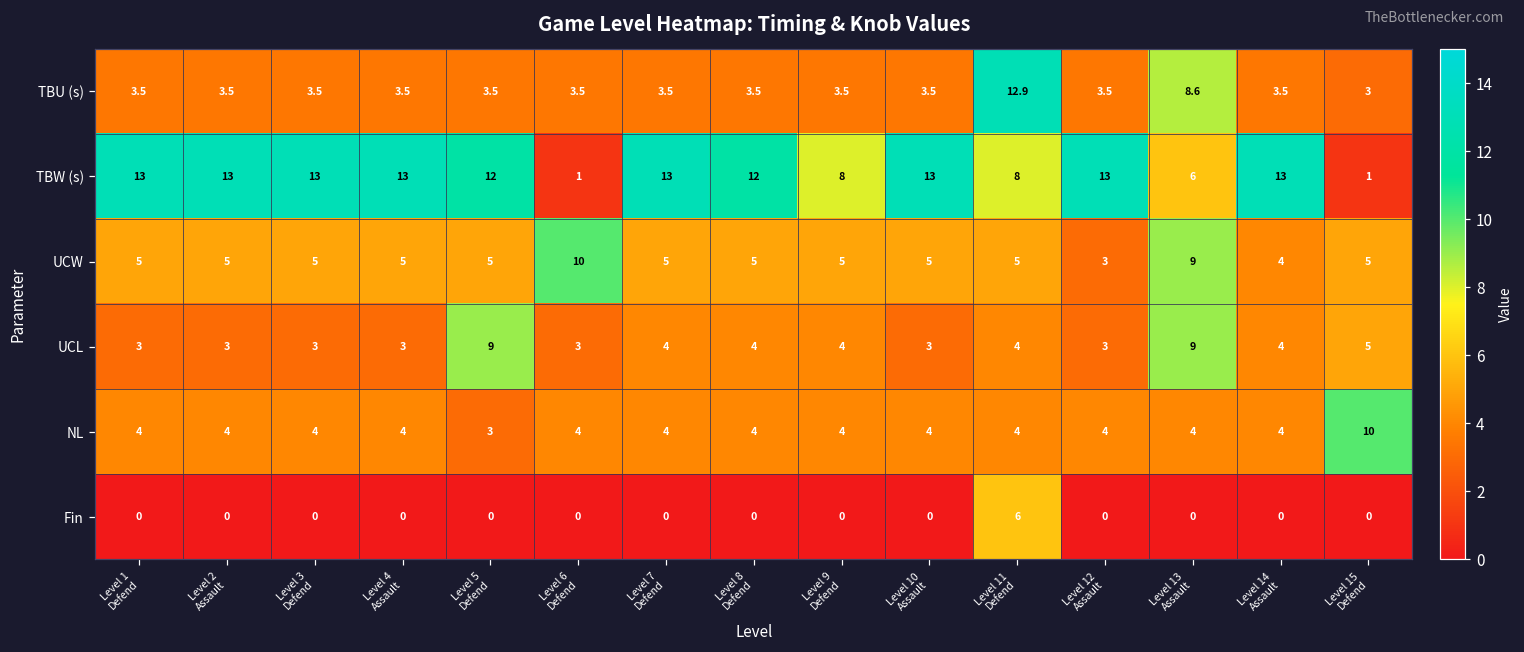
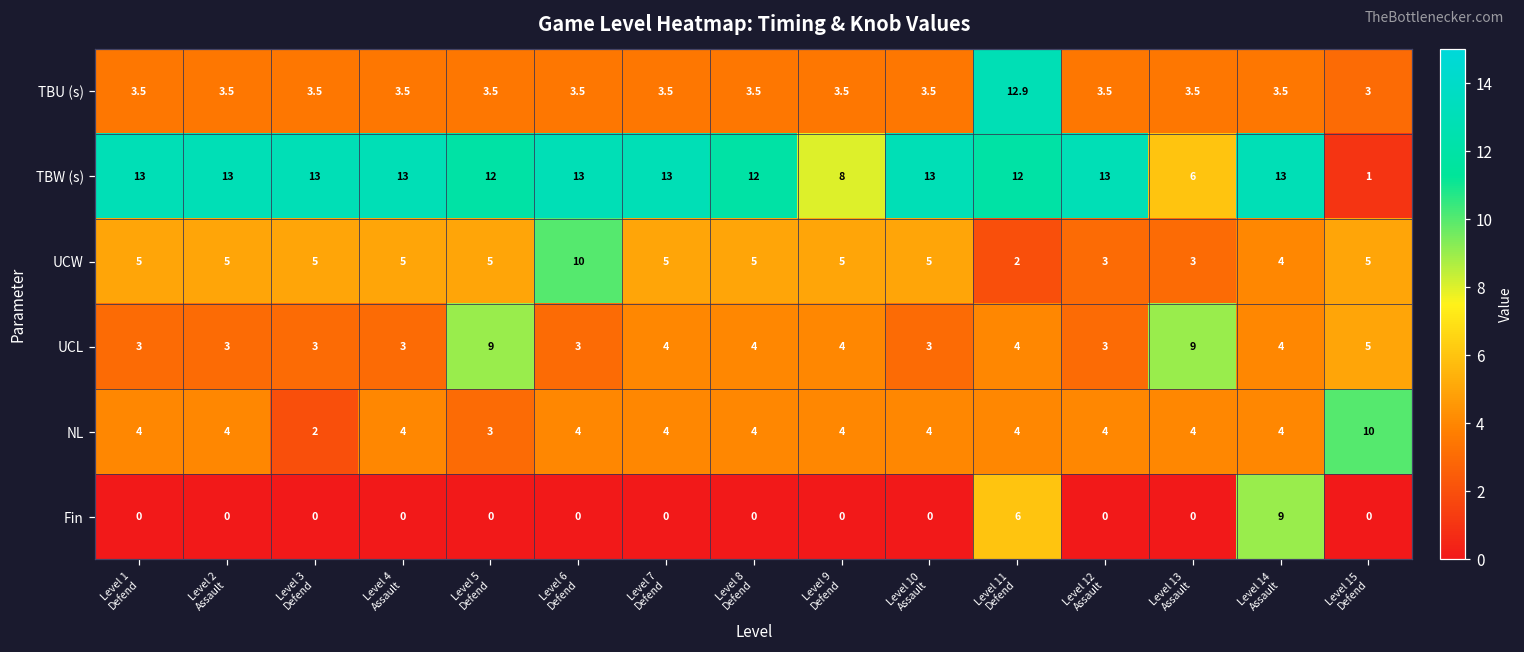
  {
    "TBU (s)": {
      "Level 1 Defend": 3.5,
      "Level 2 Assault": 3.5,
      "Level 3 Defend": 3.5,
      "Level 4 Assault": 3.5,
      "Level 5 Defend": 3.5,
      "Level 6 Defend": 3.5,
      "Level 7 Defend": 3.5,
      "Level 8 Defend": 3.5,
      "Level 9 Defend": 3.5,
      "Level 10 Assault": 3.5,
      "Level 11 Defend": 12.9,
      "Level 12 Assault": 3.5,
-     "Level 13 Assault": 8.6,
+     "Level 13 Assault": 3.5,
      "Level 14 Assault": 3.5,
      "Level 15 Defend": 3
    },
    "TBW (s)": {
      "Level 1 Defend": 13,
      "Level 2 Assault": 13,
      "Level 3 Defend": 13,
      "Level 4 Assault": 13,
      "Level 5 Defend": 12,
-     "Level 6 Defend": 1,
+     "Level 6 Defend": 13,
      "Level 7 Defend": 13,
      "Level 8 Defend": 12,
      "Level 9 Defend": 8,
      "Level 10 Assault": 13,
-     "Level 11 Defend": 8,
+     "Level 11 Defend": 12,
      "Level 12 Assault": 13,
      "Level 13 Assault": 6,
      "Level 14 Assault": 13,
      "Level 15 Defend": 1
    },
    "UCW": {
      "Level 1 Defend": 5,
      "Level 2 Assault": 5,
      "Level 3 Defend": 5,
      "Level 4 Assault": 5,
      "Level 5 Defend": 5,
      "Level 6 Defend": 10,
      "Level 7 Defend": 5,
      "Level 8 Defend": 5,
      "Level 9 Defend": 5,
      "Level 10 Assault": 5,
-     "Level 11 Defend": 5,
+     "Level 11 Defend": 2,
      "Level 12 Assault": 3,
-     "Level 13 Assault": 9,
+     "Level 13 Assault": 3,
      "Level 14 Assault": 4,
      "Level 15 Defend": 5
    },
    "UCL": {
      "Level 1 Defend": 3,
      "Level 2 Assault": 3,
      "Level 3 Defend": 3,
      "Level 4 Assault": 3,
      "Level 5 Defend": 9,
      "Level 6 Defend": 3,
      "Level 7 Defend": 4,
      "Level 8 Defend": 4,
      "Level 9 Defend": 4,
      "Level 10 Assault": 3,
      "Level 11 Defend": 4,
      "Level 12 Assault": 3,
      "Level 13 Assault": 9,
      "Level 14 Assault": 4,
      "Level 15 Defend": 5
    },
    "NL": {
      "Level 1 Defend": 4,
      "Level 2 Assault": 4,
-     "Level 3 Defend": 4,
+     "Level 3 Defend": 2,
      "Level 4 Assault": 4,
      "Level 5 Defend": 3,
      "Level 6 Defend": 4,
      "Level 7 Defend": 4,
      "Level 8 Defend": 4,
      "Level 9 Defend": 4,
      "Level 10 Assault": 4,
      "Level 11 Defend": 4,
      "Level 12 Assault": 4,
      "Level 13 Assault": 4,
      "Level 14 Assault": 4,
      "Level 15 Defend": 10
    },
    "Fin": {
      "Level 1 Defend": 0,
      "Level 2 Assault": 0,
      "Level 3 Defend": 0,
      "Level 4 Assault": 0,
      "Level 5 Defend": 0,
      "Level 6 Defend": 0,
      "Level 7 Defend": 0,
      "Level 8 Defend": 0,
      "Level 9 Defend": 0,
      "Level 10 Assault": 0,
      "Level 11 Defend": 6,
      "Level 12 Assault": 0,
      "Level 13 Assault": 0,
-     "Level 14 Assault": 0,
+     "Level 14 Assault": 9,
      "Level 15 Defend": 0
    }
  }
